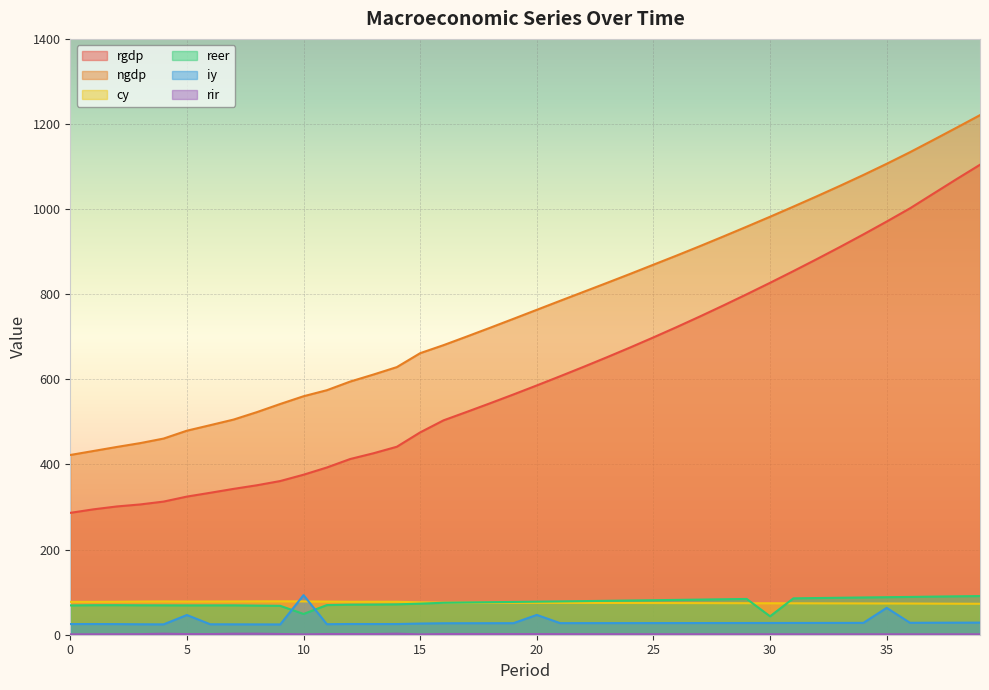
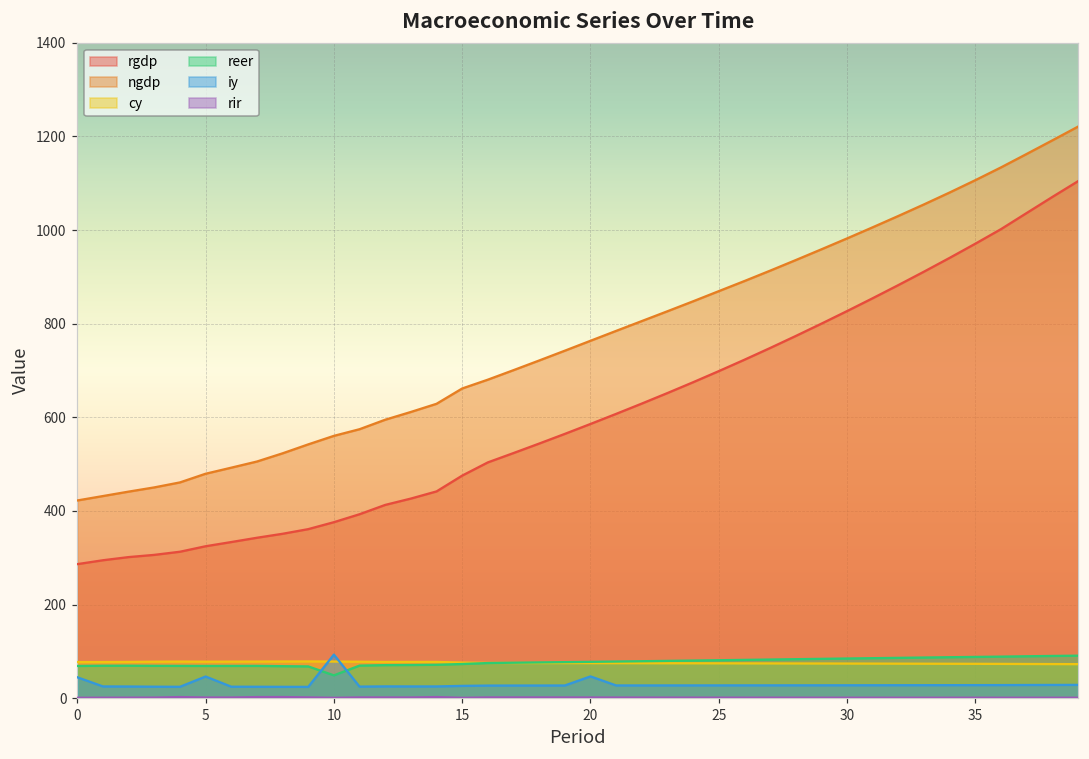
  {
    "reer": {
      "0": 70,
      "5": 70,
      "10": 50,
      "25": 80,
-     "30": 40,
+     "30": 80,
      "35": 90
    },
    "iy": {
-     "0": 30,
+     "0": 40,
      "5": 50,
      "10": 90,
      "15": 30,
      "20": 50,
      "25": 30,
      "30": 30,
-     "35": 60
+     "35": 30
    },
    "rir": {
      "0": 0,
      "5": 0,
      "10": 0,
      "15": 0,
      "20": 0,
      "25": 0,
      "30": 0,
      "35": 0
    }
  }
